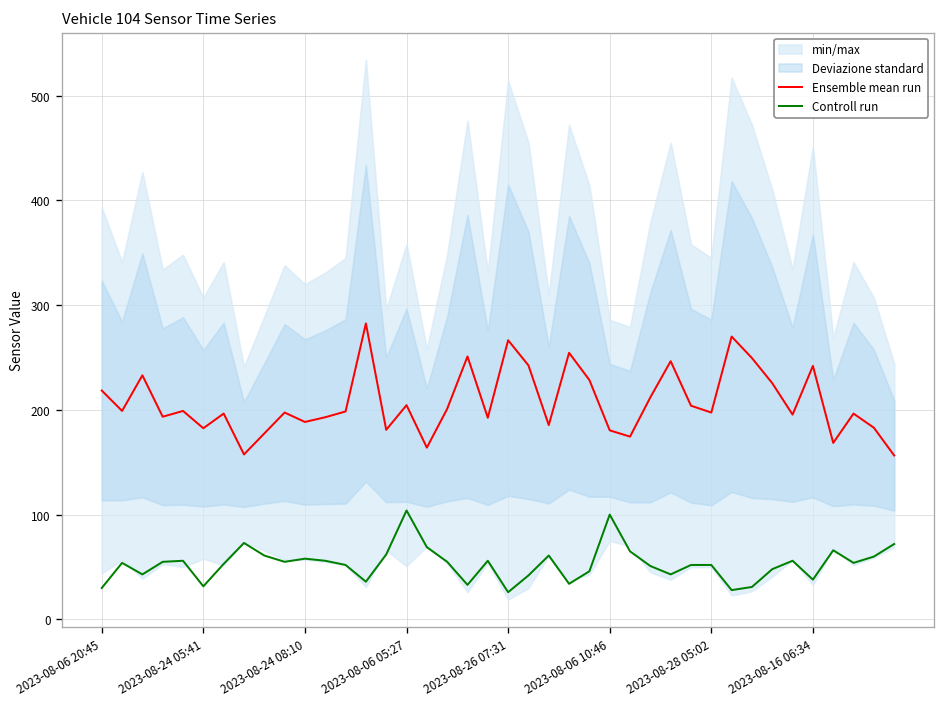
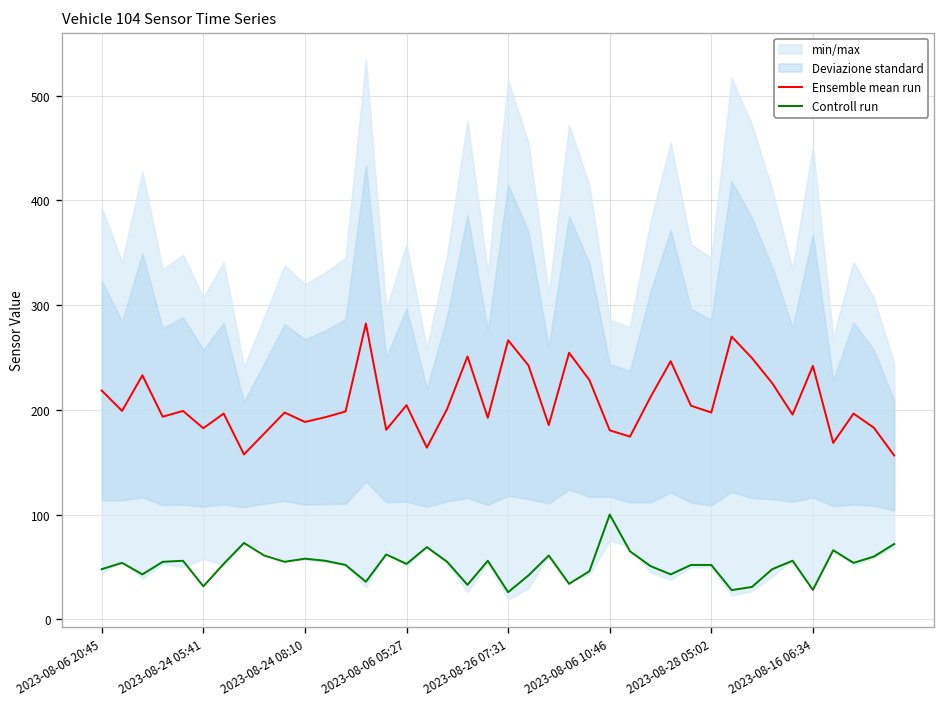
  {
    "Ensemble mean run": {
      "2023-08-06 20:45": 220,
      "2023-08-24 05:41": 180,
      "2023-08-24 08:10": 190,
      "2023-08-06 05:27": 200,
      "2023-08-26 07:31": 270,
      "2023-08-06 10:46": 180,
      "2023-08-28 05:02": 200,
      "2023-08-16 06:34": 240
    },
    "Controll run": {
-     "2023-08-06 20:45": 30,
+     "2023-08-06 20:45": 50,
      "2023-08-24 05:41": 30,
      "2023-08-24 08:10": 60,
-     "2023-08-06 05:27": 100,
+     "2023-08-06 05:27": 50,
      "2023-08-26 07:31": 30,
      "2023-08-06 10:46": 100,
      "2023-08-28 05:02": 50,
-     "2023-08-16 06:34": 40
+     "2023-08-16 06:34": 30
    }
  }
